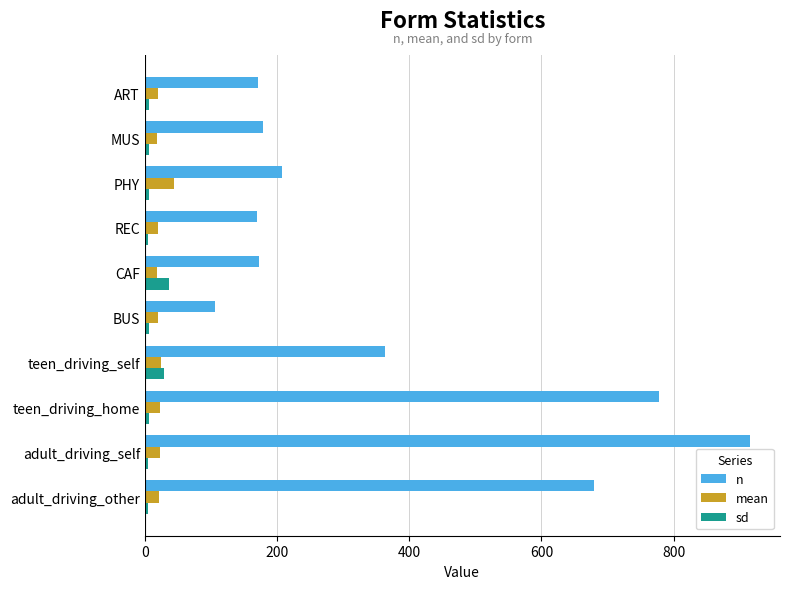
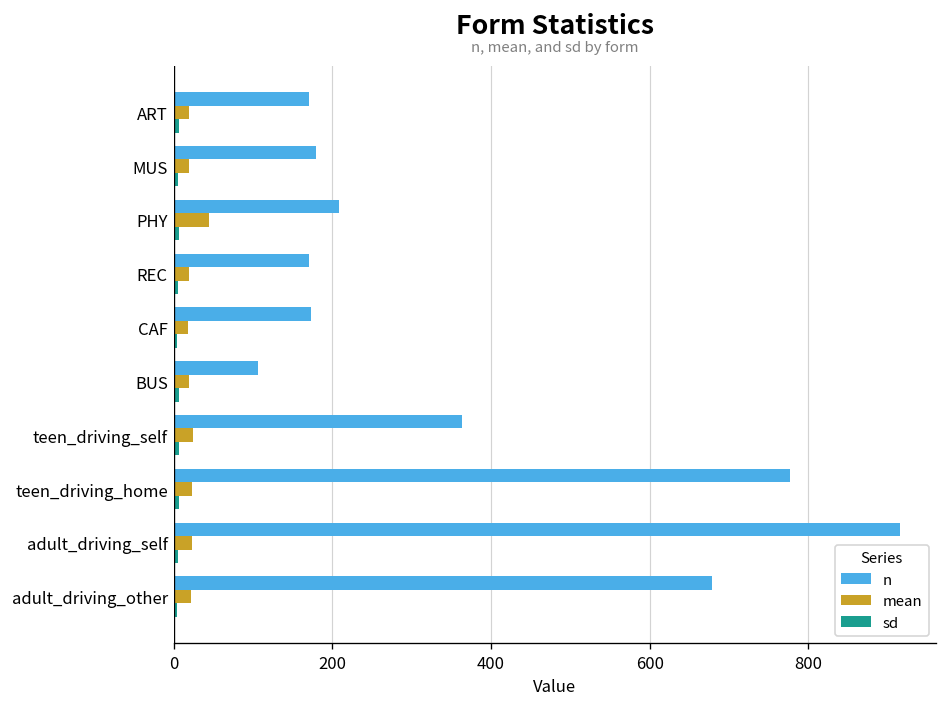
  {
    "n": {
      "ART": 170,
      "MUS": 180,
      "PHY": 210,
      "REC": 170,
      "CAF": 170,
      "BUS": 110,
      "teen_driving_self": 360,
      "teen_driving_home": 780,
      "adult_driving_self": 920,
      "adult_driving_other": 680
    },
    "mean": {
      "ART": 20,
      "MUS": 20,
      "PHY": 40,
      "REC": 20,
      "CAF": 20,
      "BUS": 20,
      "teen_driving_self": 20,
      "teen_driving_home": 20,
      "adult_driving_self": 20,
      "adult_driving_other": 20
    },
    "sd": {
      "ART": 10,
      "MUS": 10,
      "PHY": 10,
      "REC": 10,
-     "CAF": 40,
+     "CAF": 0,
      "BUS": 10,
-     "teen_driving_self": 30,
+     "teen_driving_self": 10,
      "teen_driving_home": 10,
      "adult_driving_self": 10,
      "adult_driving_other": 0
    }
  }
